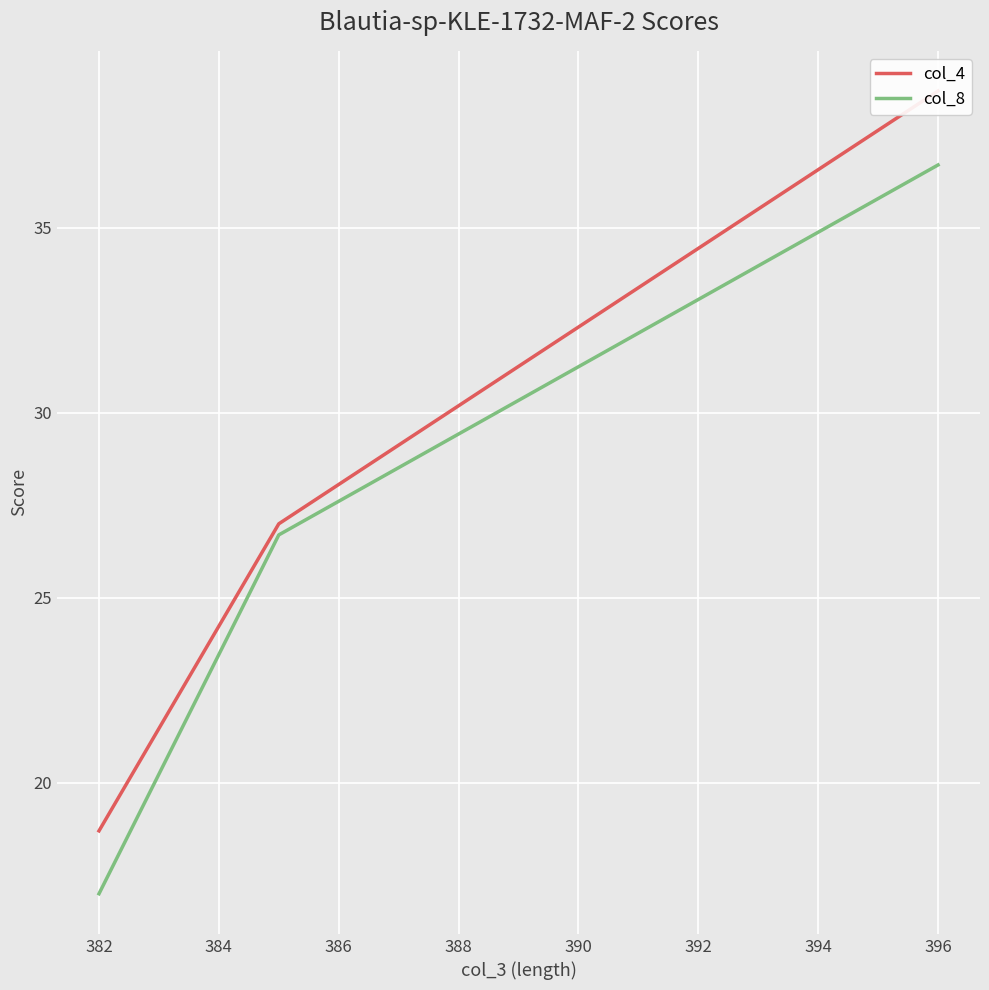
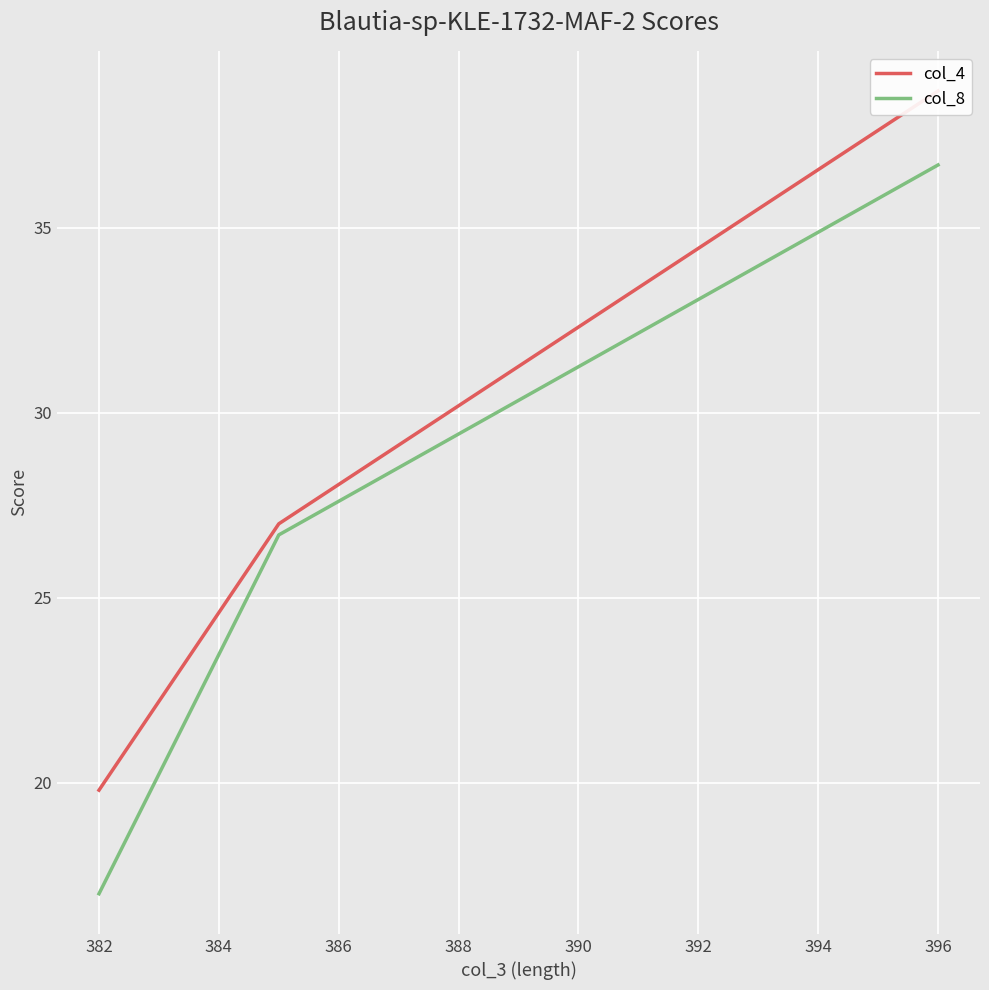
  {
    "col_4": {
-     "382": 18.7
+     "382": 19.8
    },
    "col_8": {
      "382": 17.0,
      "396": 36.7
    }
  }
